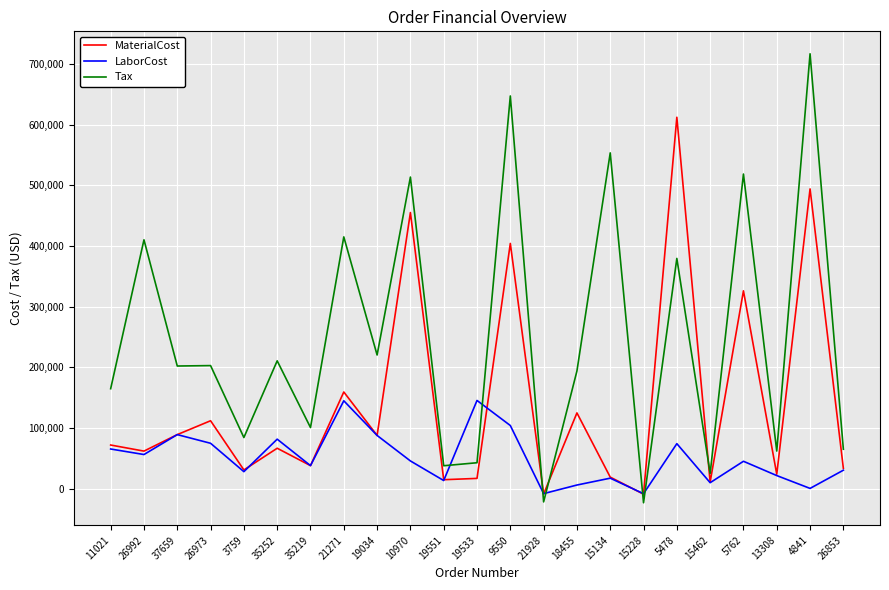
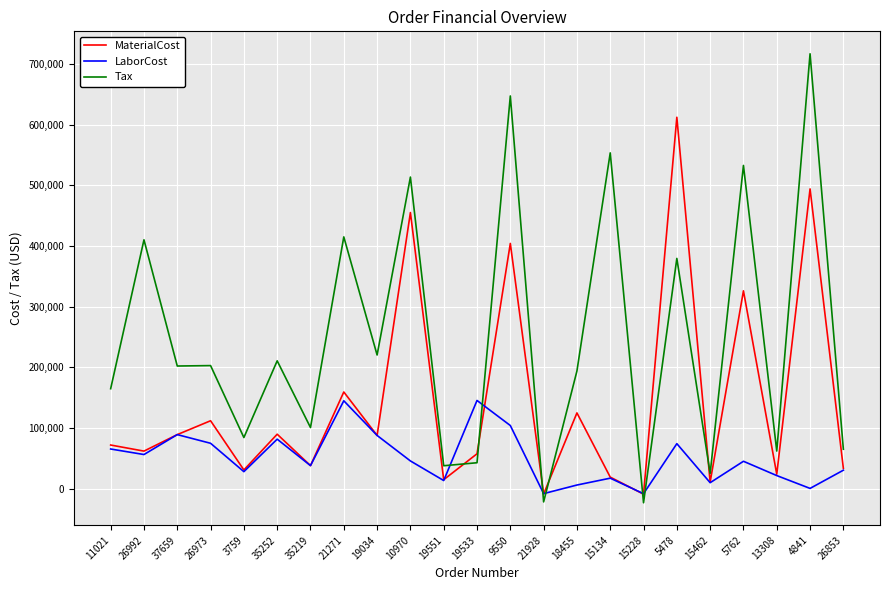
  {
    "MaterialCost": {
      "11021": "70,000",
      "26992": "60,000",
      "26973": "110,000",
-     "35252": "70,000",
+     "35252": "90,000",
      "21271": "160,000",
      "10970": "460,000",
-     "19533": "20,000",
+     "19533": "60,000",
      "9550": "400,000",
      "18455": "130,000",
      "5478": "610,000",
      "5762": "330,000",
      "4841": "490,000"
    },
    "LaborCost": {
      "11021": "70,000",
      "26992": "60,000",
      "26973": "80,000",
      "35252": "80,000",
      "21271": "150,000",
      "10970": "50,000",
      "19533": "150,000",
      "9550": "100,000",
      "18455": "10,000",
      "5478": "70,000",
      "5762": "50,000",
      "4841": "0"
    },
    "Tax": {
      "11021": "160,000",
      "26992": "410,000",
      "37659": "200,000",
      "26973": "200,000",
      "3759": "80,000",
      "35252": "210,000",
      "35219": "100,000",
      "21271": "420,000",
      "19034": "220,000",
      "10970": "510,000",
      "19551": "40,000",
      "19533": "40,000",
      "9550": "650,000",
      "21928": "-20,000",
      "18455": "190,000",
      "15134": "550,000",
      "15228": "-20,000",
      "5478": "380,000",
      "15462": "30,000",
-     "5762": "520,000",
+     "5762": "530,000",
      "13308": "60,000",
      "4841": "720,000",
      "26853": "70,000"
    }
  }
